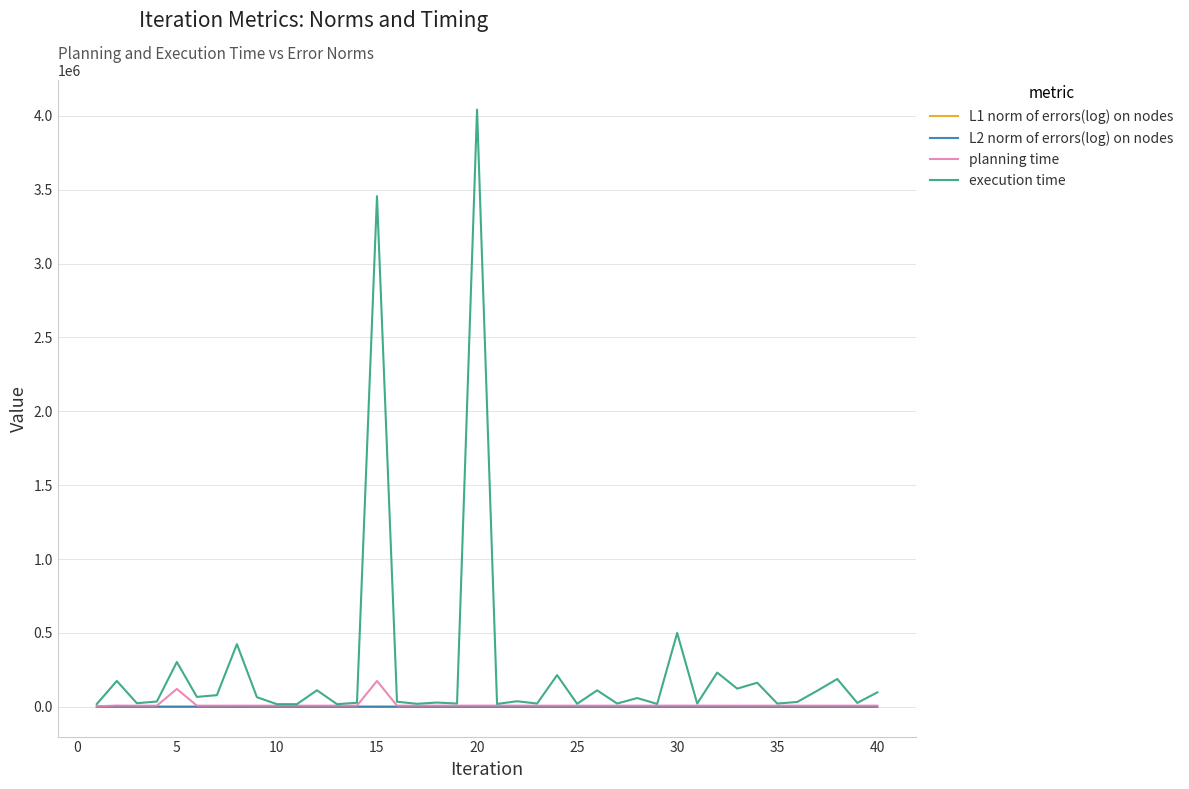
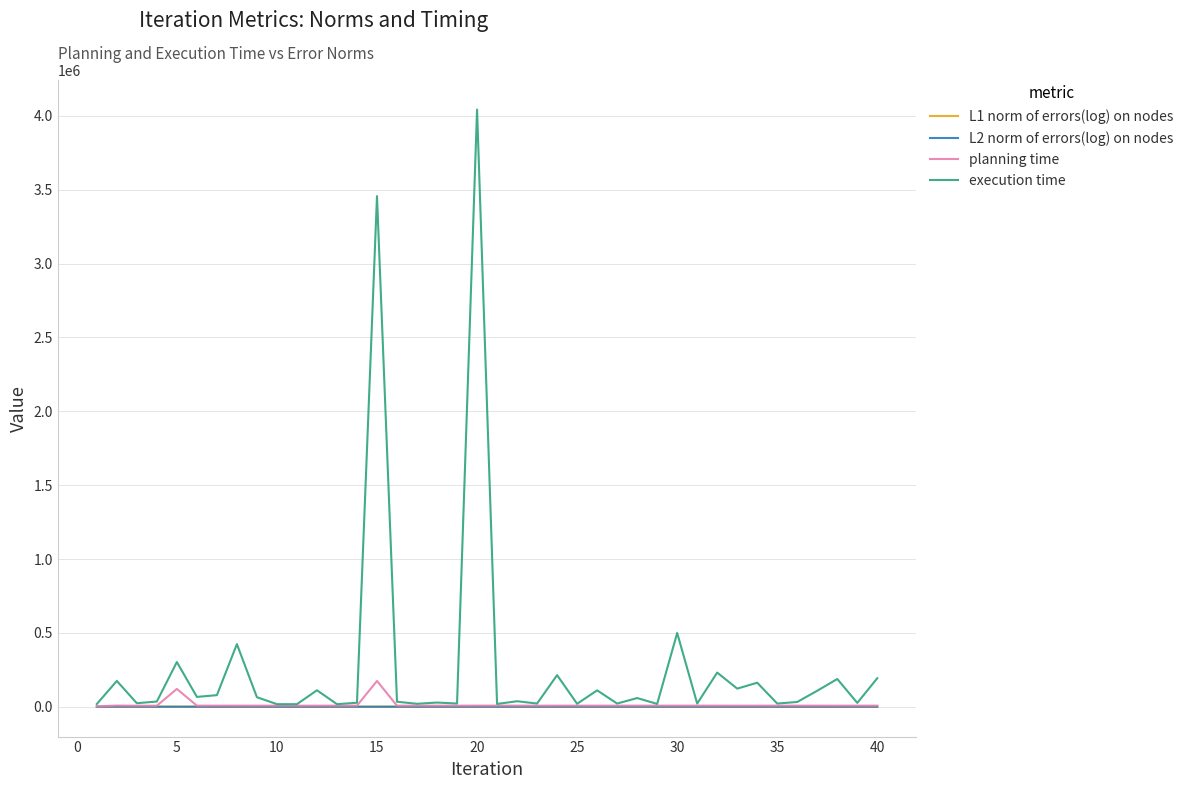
  {
    "L2 norm of errors(log) on nodes": {
      "5": 0,
      "15": 0
    },
    "planning time": {
      "5": 120000,
      "15": 170000
    },
    "execution time": {
      "5": 300000,
      "15": 3460000,
      "20": 4040000,
      "30": 500000,
-     "40": 100000
+     "40": 190000
    }
  }
